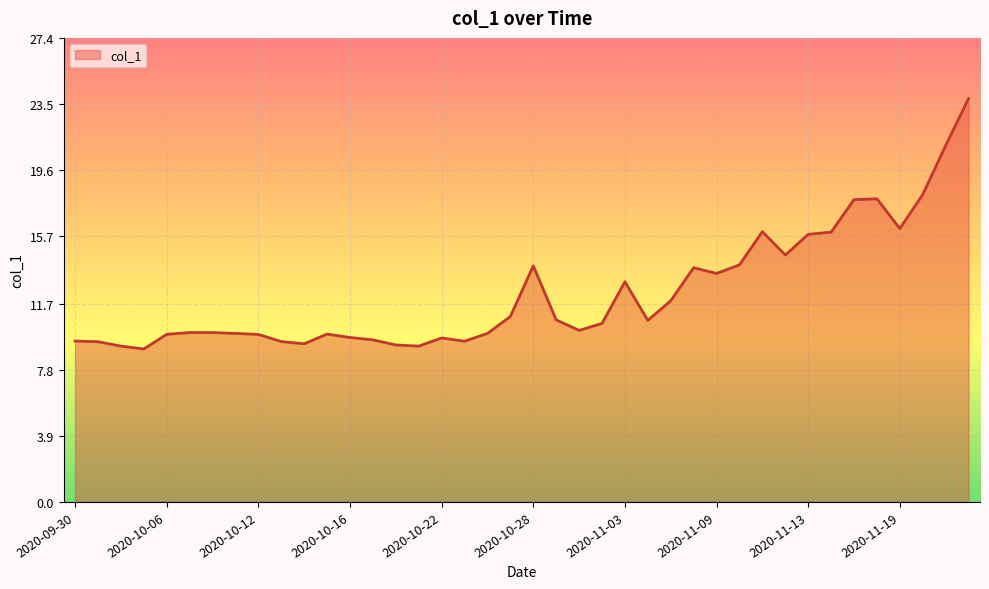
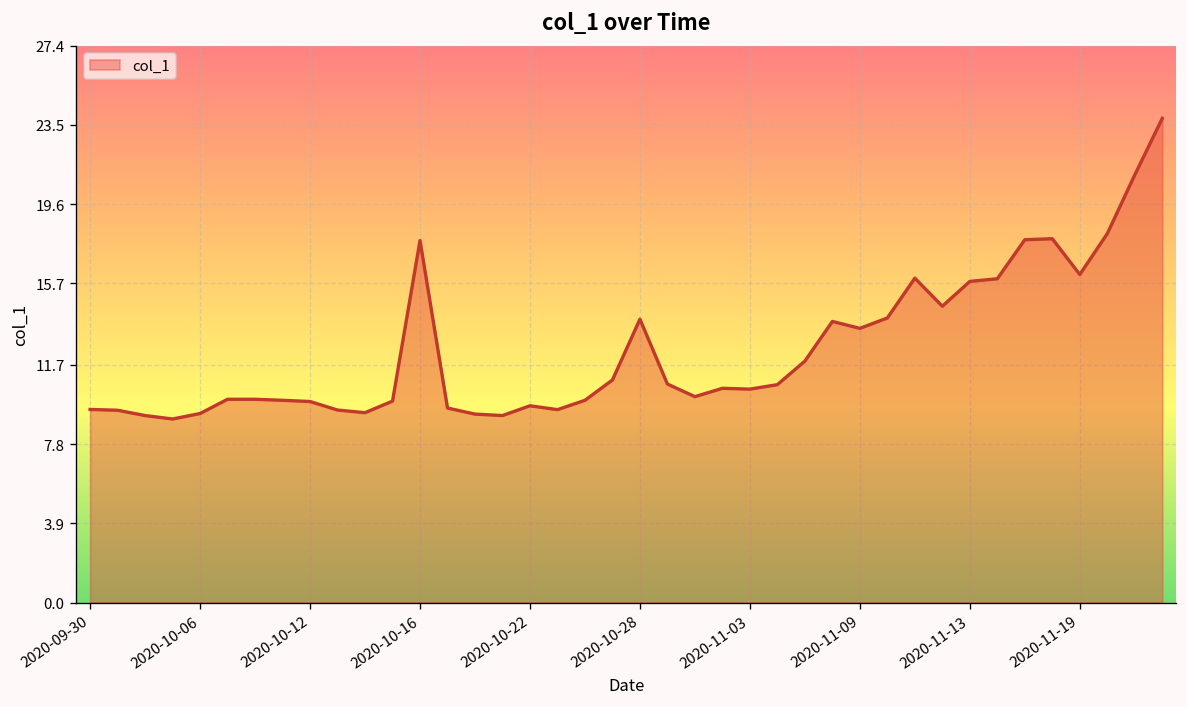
  {
    "2020-09-30": 9.5,
-   "2020-10-06": 9.9,
+   "2020-10-06": 9.3,
    "2020-10-12": 9.9,
-   "2020-10-16": 9.7,
+   "2020-10-16": 17.8,
    "2020-10-22": 9.7,
    "2020-10-28": 13.9,
-   "2020-11-03": 13.0,
+   "2020-11-03": 10.5,
    "2020-11-09": 13.5,
    "2020-11-13": 15.8,
    "2020-11-19": 16.1
  }
